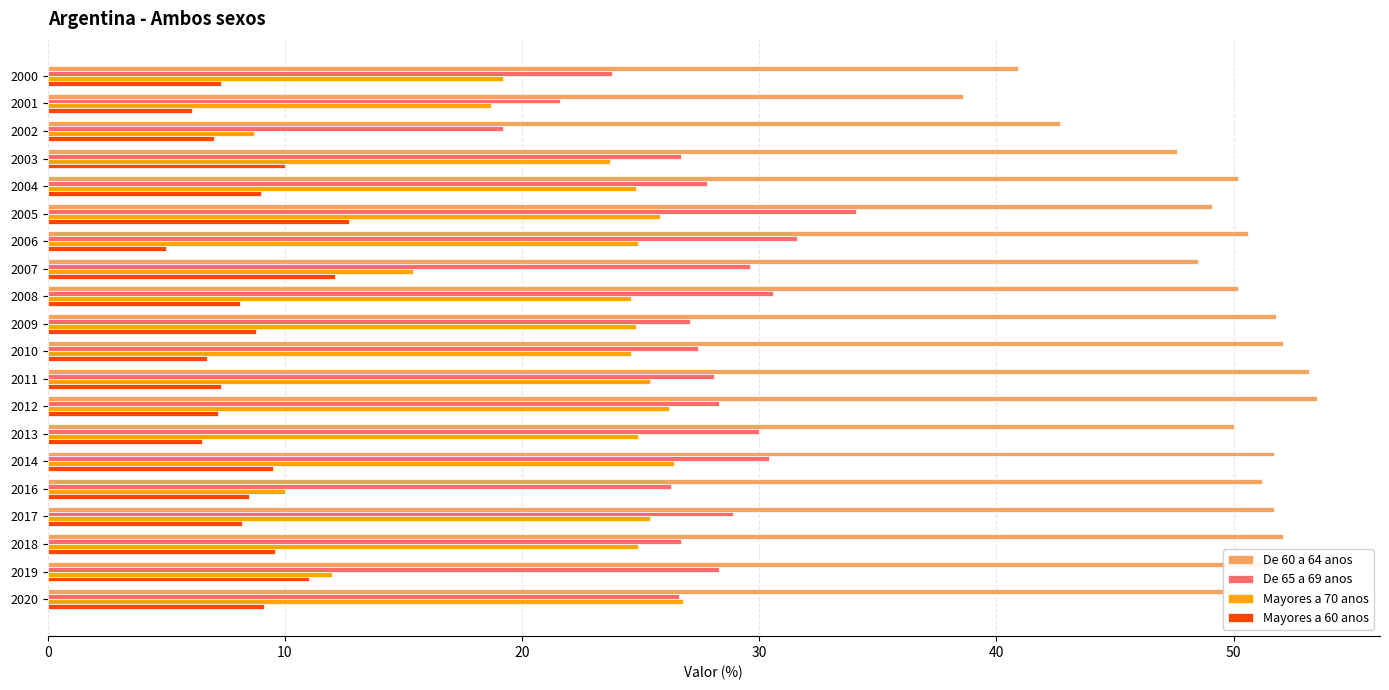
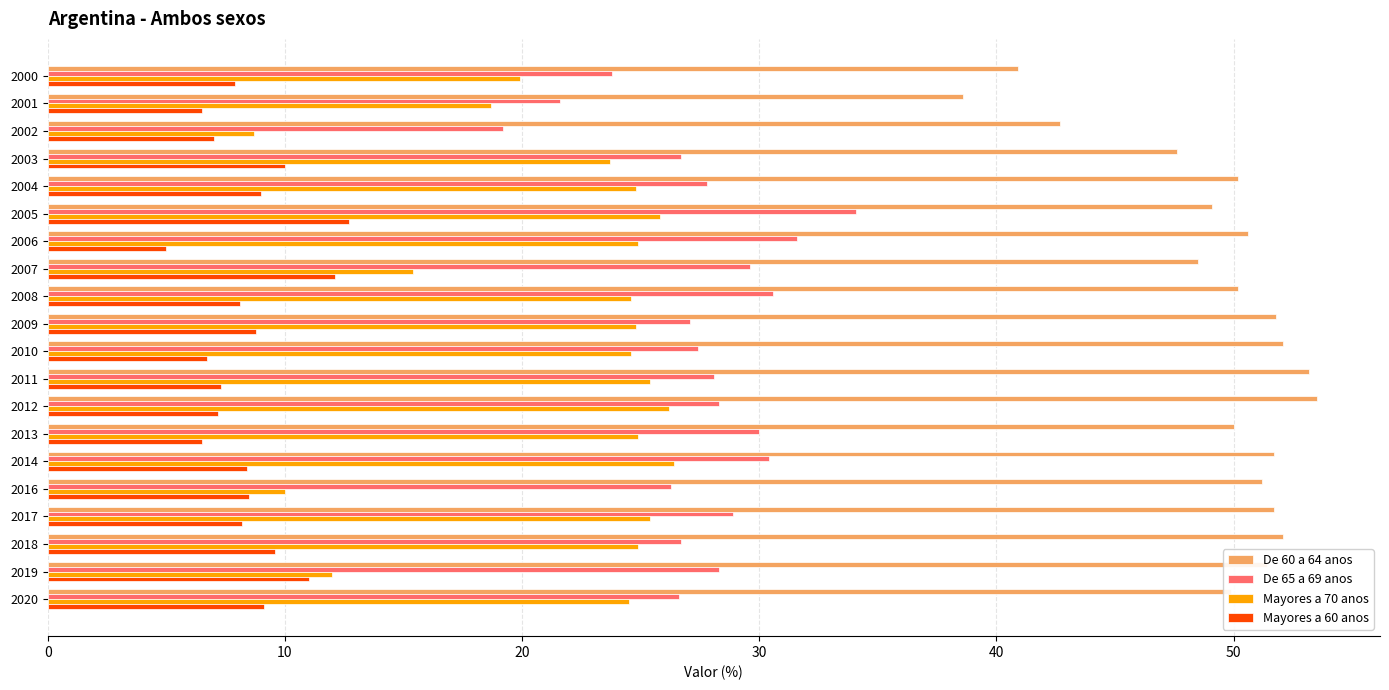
  {
    "Mayores a 70 anos": {
-     "2000": 19.2,
+     "2000": 19.9,
      "2001": 18.7,
      "2002": 8.7,
      "2003": 23.7,
      "2004": 24.8,
      "2005": 25.8,
      "2006": 24.9,
      "2007": 15.4,
      "2008": 24.6,
      "2009": 24.8,
      "2010": 24.6,
      "2011": 25.4,
      "2012": 26.2,
      "2013": 24.9,
      "2014": 26.4,
      "2016": 10.0,
      "2017": 25.4,
      "2018": 24.9,
      "2019": 12.0,
-     "2020": 26.8
+     "2020": 24.5
    },
    "Mayores a 60 anos": {
-     "2000": 7.3,
-     "2001": 6.1,
+     "2000": 7.9,
+     "2001": 6.5,
      "2002": 7.0,
      "2003": 10.0,
      "2004": 9.0,
      "2005": 12.7,
      "2006": 5.0,
      "2007": 12.1,
      "2008": 8.1,
      "2009": 8.8,
      "2010": 6.7,
      "2011": 7.3,
      "2012": 7.2,
      "2013": 6.5,
-     "2014": 9.5,
+     "2014": 8.4,
      "2016": 8.5,
      "2017": 8.2,
      "2018": 9.6,
      "2019": 11.0,
      "2020": 9.1
    }
  }
